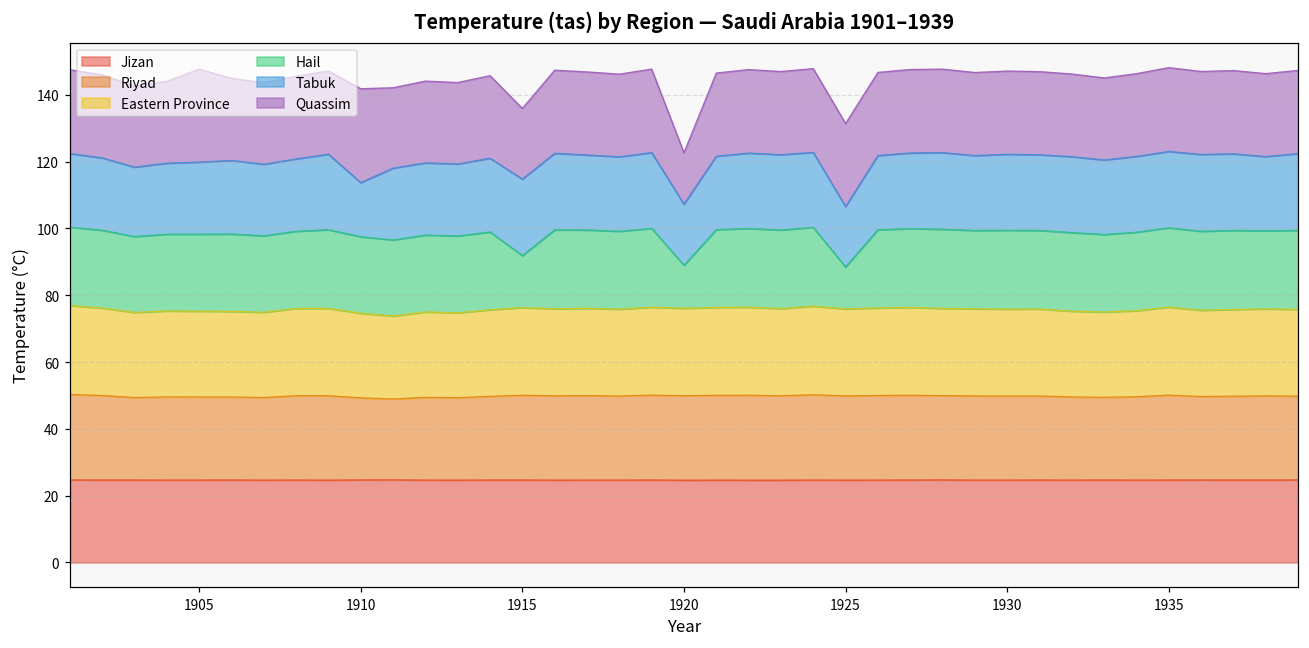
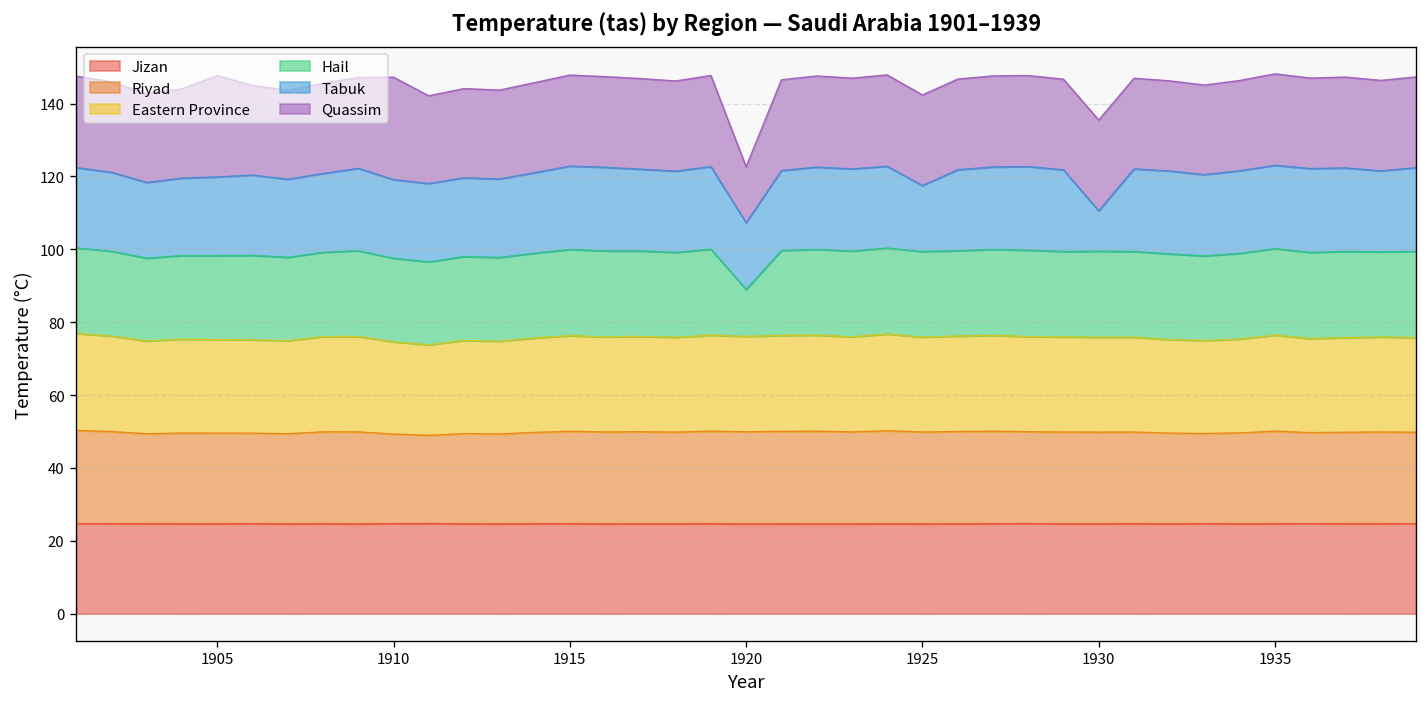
  {
    "Hail": {
      "1905": 23,
      "1910": 23,
-     "1915": 16,
+     "1915": 24,
      "1920": 13,
-     "1925": 13,
+     "1925": 23,
      "1930": 24,
      "1935": 24
    },
    "Tabuk": {
      "1905": 22,
-     "1910": 16,
+     "1910": 22,
      "1915": 23,
      "1920": 18,
      "1925": 18,
-     "1930": 23,
+     "1930": 11,
      "1935": 23
    },
    "Quassim": {
      "1910": 28,
-     "1915": 21,
+     "1915": 25,
      "1920": 15,
      "1925": 25,
      "1930": 25,
      "1935": 25
    }
  }
